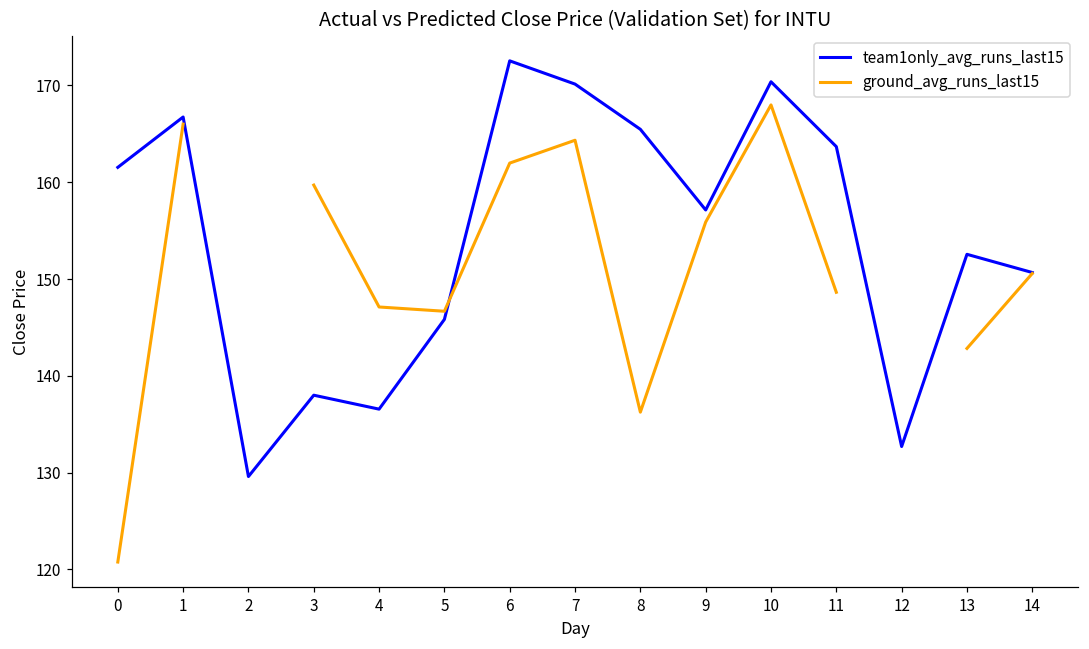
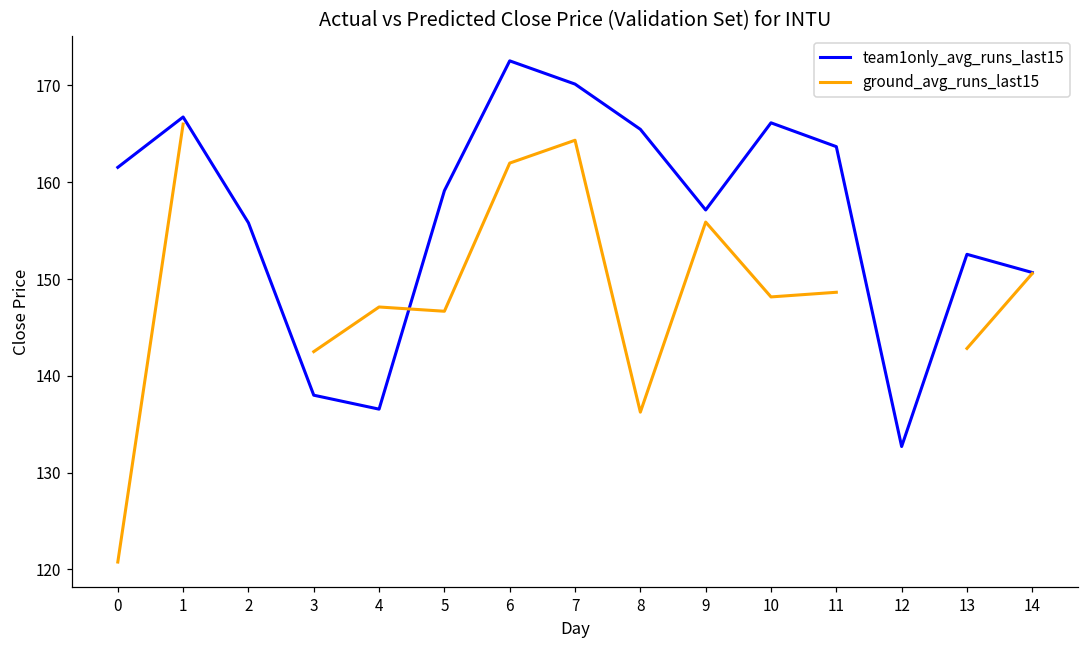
  {
    "team1only_avg_runs_last15": {
      "0": 162,
      "1": 167,
-     "2": 130,
+     "2": 156,
      "3": 138,
      "4": 137,
-     "5": 146,
+     "5": 159,
      "6": 173,
      "7": 170,
      "8": 165,
      "9": 157,
-     "10": 170,
+     "10": 166,
      "11": 164,
      "12": 133,
      "13": 153
    },
    "ground_avg_runs_last15": {
      "0": 121,
      "1": 166,
-     "3": 160,
+     "3": 143,
      "4": 147,
      "5": 147,
      "6": 162,
      "7": 164,
      "8": 136,
      "9": 156,
-     "10": 168,
+     "10": 148,
      "11": 149,
      "13": 143
    }
  }
